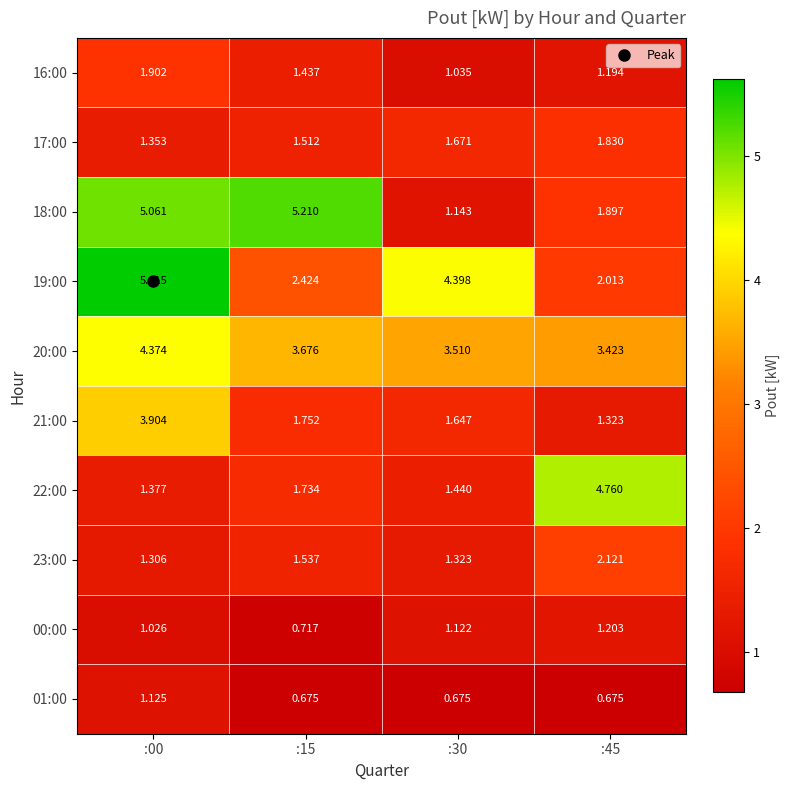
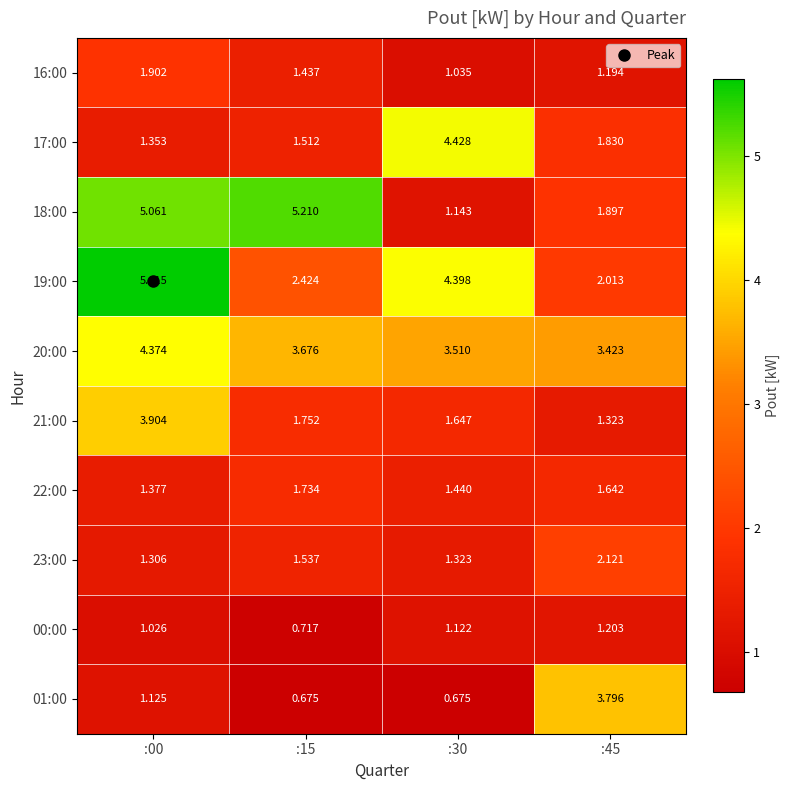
  {
    "16:00": {
      ":00": 1.902,
      ":15": 1.437,
      ":30": 1.035,
      ":45": 1.194
    },
    "17:00": {
      ":00": 1.353,
      ":15": 1.512,
-     ":30": 1.671,
+     ":30": 4.428,
      ":45": 1.830
    },
    "18:00": {
      ":00": 5.061,
      ":15": 5.210,
      ":30": 1.143,
      ":45": 1.897
    },
    "19:00": {
      ":15": 2.424,
      ":30": 4.398,
      ":45": 2.013
    },
    "20:00": {
      ":00": 4.374,
      ":15": 3.676,
      ":30": 3.510,
      ":45": 3.423
    },
    "21:00": {
      ":00": 3.904,
      ":15": 1.752,
      ":30": 1.647,
      ":45": 1.323
    },
    "22:00": {
      ":00": 1.377,
      ":15": 1.734,
      ":30": 1.440,
-     ":45": 4.760
+     ":45": 1.642
    },
    "23:00": {
      ":00": 1.306,
      ":15": 1.537,
      ":30": 1.323,
      ":45": 2.121
    },
    "00:00": {
      ":00": 1.026,
      ":15": 0.717,
      ":30": 1.122,
      ":45": 1.203
    },
    "01:00": {
      ":00": 1.125,
      ":15": 0.675,
      ":30": 0.675,
-     ":45": 0.675
+     ":45": 3.796
    }
  }
